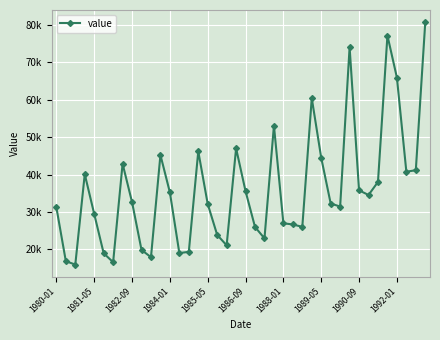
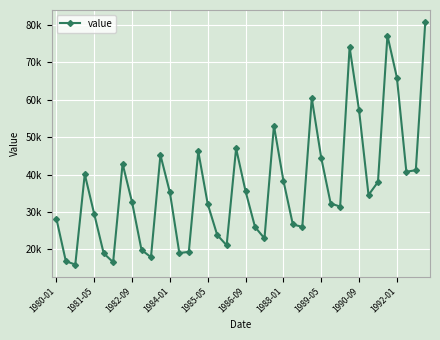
  {
-   "1980-01": 31000,
+   "1980-01": 28000,
    "1981-05": 29000,
    "1982-09": 33000,
    "1984-01": 35000,
    "1985-05": 32000,
    "1986-09": 36000,
-   "1988-01": 27000,
+   "1988-01": 38000,
    "1989-05": 44000,
-   "1990-09": 36000,
+   "1990-09": 57000,
    "1992-01": 66000
  }
